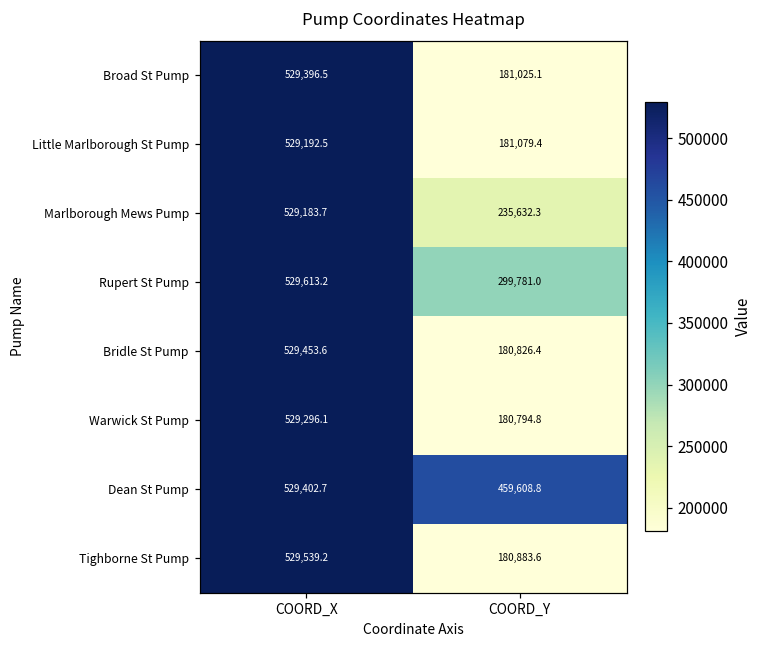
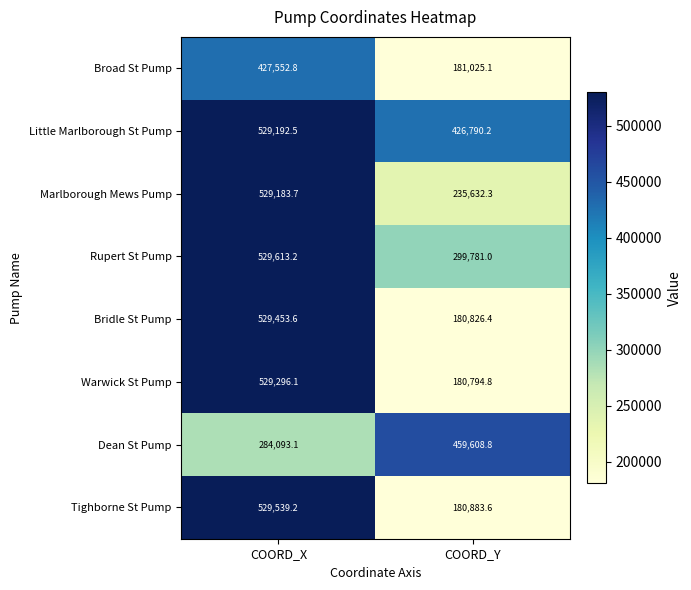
  {
    "Broad St Pump": {
-     "COORD_X": "529,396.5",
+     "COORD_X": "427,552.8",
      "COORD_Y": "181,025.1"
    },
    "Little Marlborough St Pump": {
      "COORD_X": "529,192.5",
-     "COORD_Y": "181,079.4"
+     "COORD_Y": "426,790.2"
    },
    "Marlborough Mews Pump": {
      "COORD_X": "529,183.7",
      "COORD_Y": "235,632.3"
    },
    "Rupert St Pump": {
      "COORD_X": "529,613.2",
      "COORD_Y": "299,781.0"
    },
    "Bridle St Pump": {
      "COORD_X": "529,453.6",
      "COORD_Y": "180,826.4"
    },
    "Warwick St Pump": {
      "COORD_X": "529,296.1",
      "COORD_Y": "180,794.8"
    },
    "Dean St Pump": {
-     "COORD_X": "529,402.7",
+     "COORD_X": "284,093.1",
      "COORD_Y": "459,608.8"
    },
    "Tighborne St Pump": {
      "COORD_X": "529,539.2",
      "COORD_Y": "180,883.6"
    }
  }
